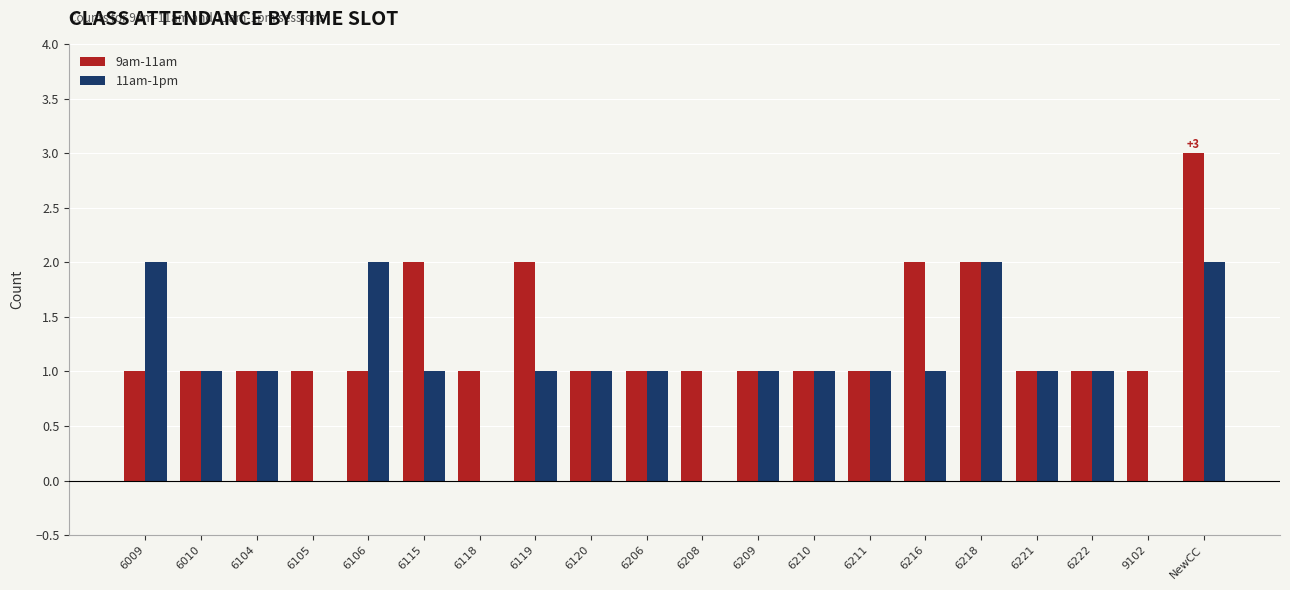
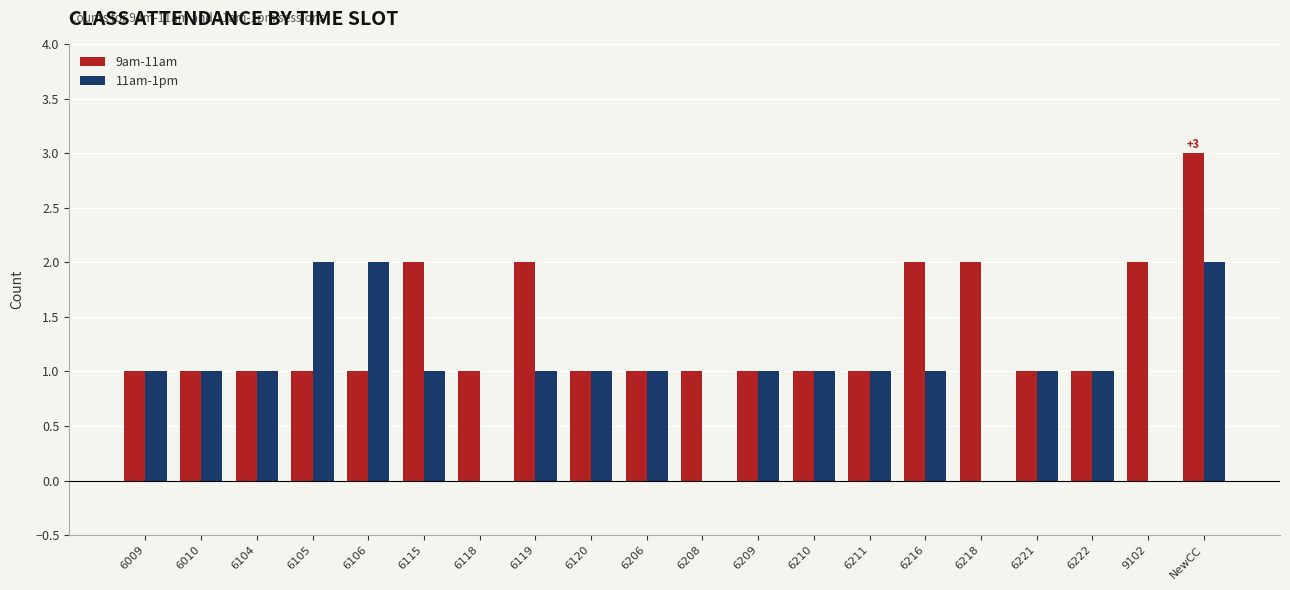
  {
    "9am-11am": {
      "6009": 1,
      "6010": 1,
      "6104": 1,
      "6105": 1,
      "6106": 1,
      "6115": 2,
      "6118": 1,
      "6119": 2,
      "6120": 1,
      "6206": 1,
      "6208": 1,
      "6209": 1,
      "6210": 1,
      "6211": 1,
      "6216": 2,
      "6218": 2,
      "6221": 1,
      "6222": 1,
-     "9102": 1
+     "9102": 2
    },
    "11am-1pm": {
-     "6009": 2,
+     "6009": 1,
      "6010": 1,
      "6104": 1,
-     "6105": 0,
+     "6105": 2,
      "6106": 2,
      "6115": 1,
      "6118": 0,
      "6119": 1,
      "6120": 1,
      "6206": 1,
      "6208": 0,
      "6209": 1,
      "6210": 1,
      "6211": 1,
      "6216": 1,
-     "6218": 2,
+     "6218": 0,
      "6221": 1,
      "6222": 1,
      "9102": 0,
      "NewCC": 2
    }
  }
